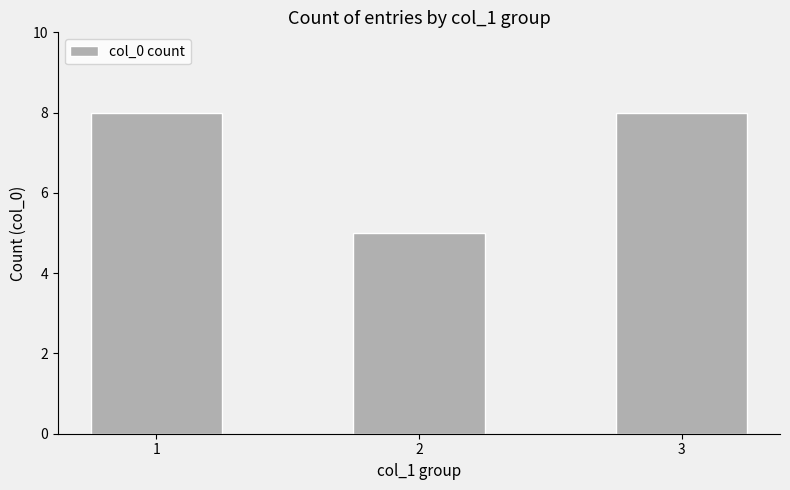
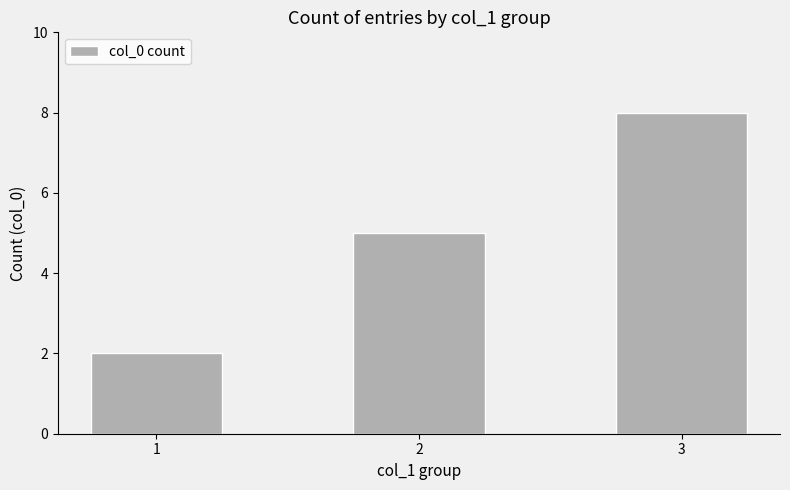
  {
-   "1": 8,
+   "1": 2,
    "2": 5,
    "3": 8
  }
